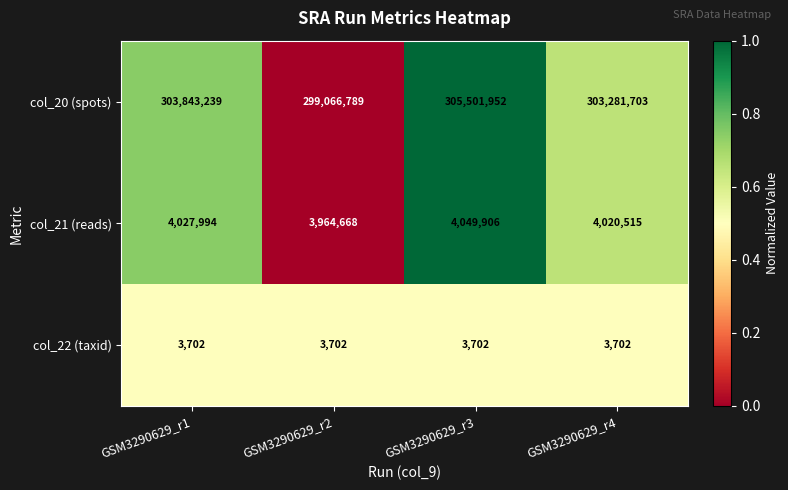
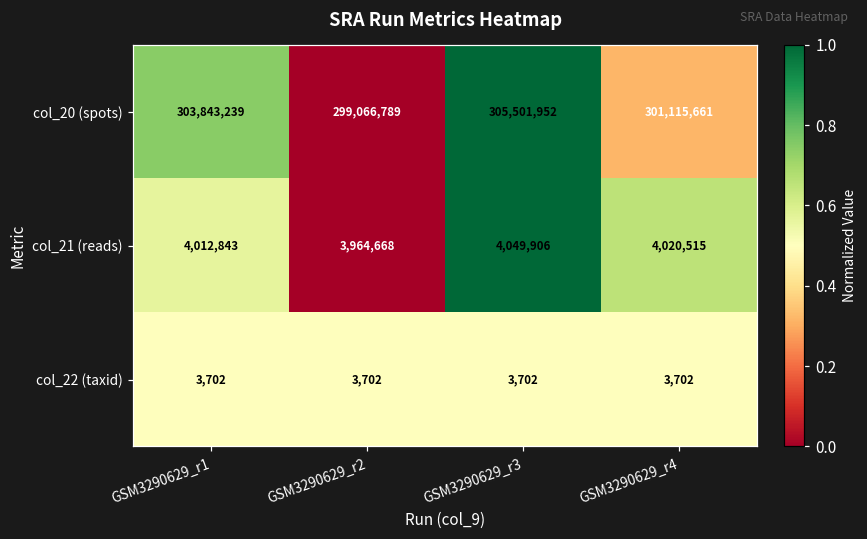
  {
    "col_20 (spots)": {
      "GSM3290629_r1": "303,843,239",
      "GSM3290629_r2": "299,066,789",
      "GSM3290629_r3": "305,501,952",
-     "GSM3290629_r4": "303,281,703"
+     "GSM3290629_r4": "301,115,661"
    },
    "col_21 (reads)": {
-     "GSM3290629_r1": "4,027,994",
+     "GSM3290629_r1": "4,012,843",
      "GSM3290629_r2": "3,964,668",
      "GSM3290629_r3": "4,049,906",
      "GSM3290629_r4": "4,020,515"
    },
    "col_22 (taxid)": {
      "GSM3290629_r1": "3,702",
      "GSM3290629_r2": "3,702",
      "GSM3290629_r3": "3,702",
      "GSM3290629_r4": "3,702"
    }
  }
